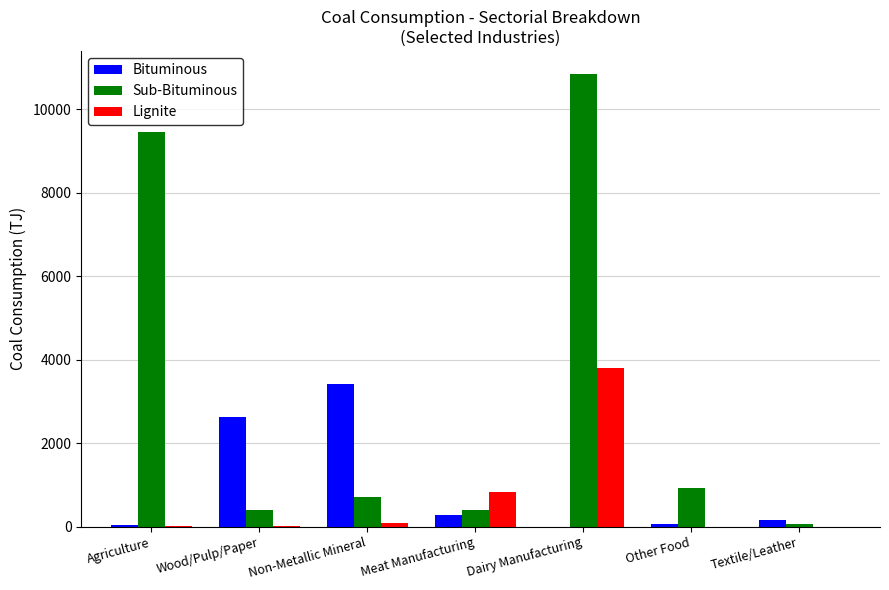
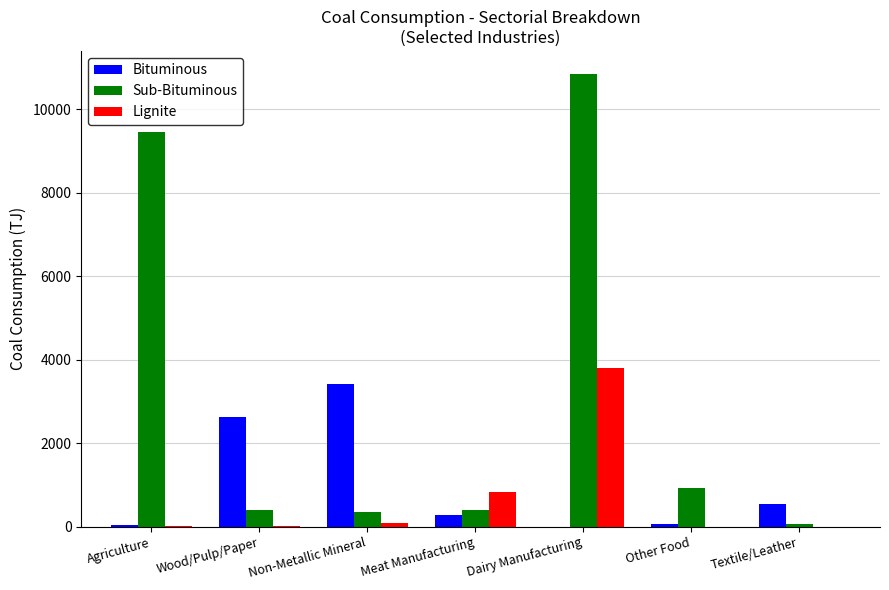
  {
    "Bituminous": {
      "Wood/Pulp/Paper": 2600,
      "Non-Metallic Mineral": 3400,
      "Meat Manufacturing": 300,
      "Dairy Manufacturing": 0,
      "Other Food": 100,
-     "Textile/Leather": 200
+     "Textile/Leather": 500
    },
    "Sub-Bituminous": {
      "Agriculture": 9400,
      "Wood/Pulp/Paper": 400,
-     "Non-Metallic Mineral": 700,
+     "Non-Metallic Mineral": 300,
      "Meat Manufacturing": 400,
      "Dairy Manufacturing": 10900,
      "Other Food": 900
    },
    "Lignite": {
      "Non-Metallic Mineral": 100,
      "Meat Manufacturing": 800,
      "Dairy Manufacturing": 3800,
      "Other Food": 0,
      "Textile/Leather": 0
    }
  }
